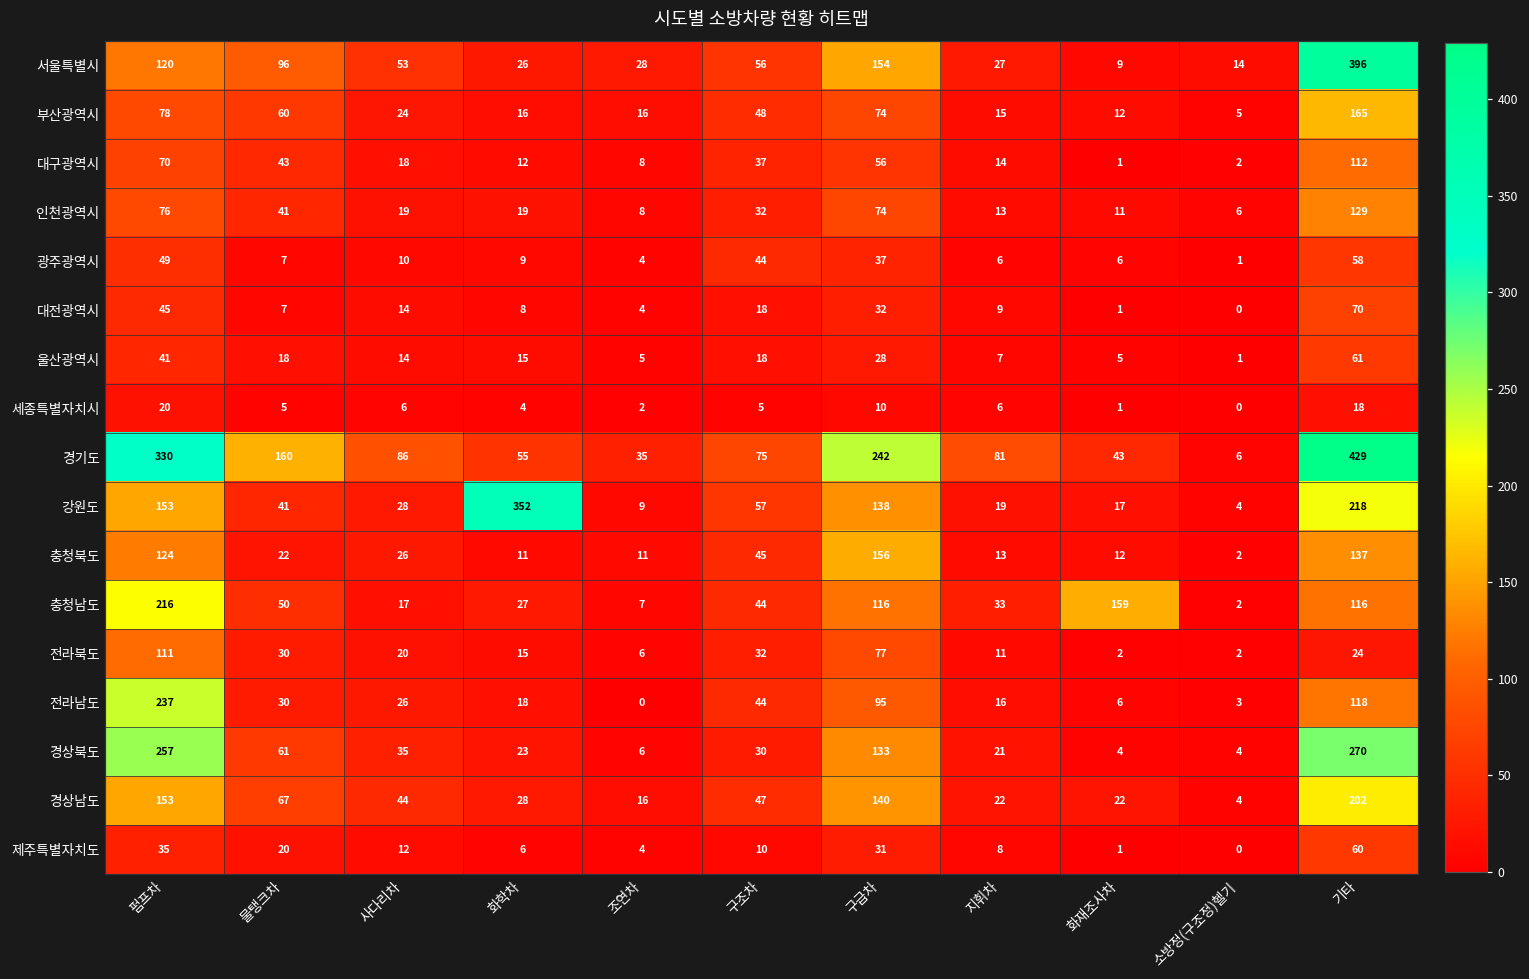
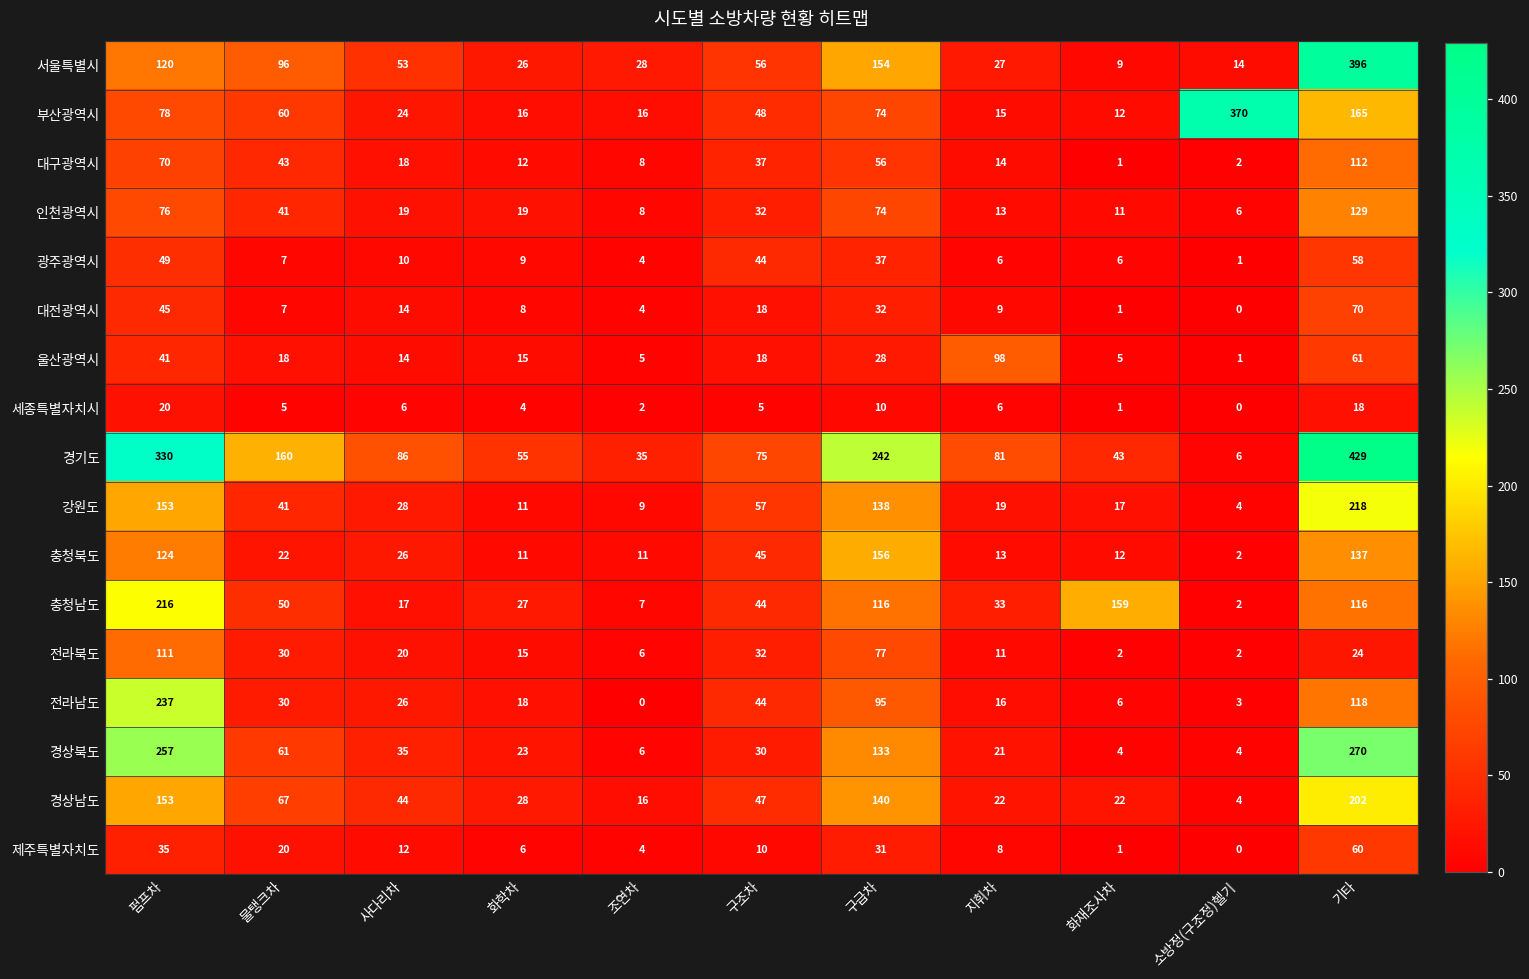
  {
    "서울특별시": {
      "펌프차": 120,
      "물탱크차": 96,
      "사다리차": 53,
      "화학차": 26,
      "조연차": 28,
      "구조차": 56,
      "구급차": 154,
      "지휘차": 27,
      "화재조사차": 9,
      "소방정(구조정)헬기": 14,
      "기타": 396
    },
    "부산광역시": {
      "펌프차": 78,
      "물탱크차": 60,
      "사다리차": 24,
      "화학차": 16,
      "조연차": 16,
      "구조차": 48,
      "구급차": 74,
      "지휘차": 15,
      "화재조사차": 12,
-     "소방정(구조정)헬기": 5,
+     "소방정(구조정)헬기": 370,
      "기타": 165
    },
    "대구광역시": {
      "펌프차": 70,
      "물탱크차": 43,
      "사다리차": 18,
      "화학차": 12,
      "조연차": 8,
      "구조차": 37,
      "구급차": 56,
      "지휘차": 14,
      "화재조사차": 1,
      "소방정(구조정)헬기": 2,
      "기타": 112
    },
    "인천광역시": {
      "펌프차": 76,
      "물탱크차": 41,
      "사다리차": 19,
      "화학차": 19,
      "조연차": 8,
      "구조차": 32,
      "구급차": 74,
      "지휘차": 13,
      "화재조사차": 11,
      "소방정(구조정)헬기": 6,
      "기타": 129
    },
    "광주광역시": {
      "펌프차": 49,
      "물탱크차": 7,
      "사다리차": 10,
      "화학차": 9,
      "조연차": 4,
      "구조차": 44,
      "구급차": 37,
      "지휘차": 6,
      "화재조사차": 6,
      "소방정(구조정)헬기": 1,
      "기타": 58
    },
    "대전광역시": {
      "펌프차": 45,
      "물탱크차": 7,
      "사다리차": 14,
      "화학차": 8,
      "조연차": 4,
      "구조차": 18,
      "구급차": 32,
      "지휘차": 9,
      "화재조사차": 1,
      "소방정(구조정)헬기": 0,
      "기타": 70
    },
    "울산광역시": {
      "펌프차": 41,
      "물탱크차": 18,
      "사다리차": 14,
      "화학차": 15,
      "조연차": 5,
      "구조차": 18,
      "구급차": 28,
-     "지휘차": 7,
+     "지휘차": 98,
      "화재조사차": 5,
      "소방정(구조정)헬기": 1,
      "기타": 61
    },
    "세종특별자치시": {
      "펌프차": 20,
      "물탱크차": 5,
      "사다리차": 6,
      "화학차": 4,
      "조연차": 2,
      "구조차": 5,
      "구급차": 10,
      "지휘차": 6,
      "화재조사차": 1,
      "소방정(구조정)헬기": 0,
      "기타": 18
    },
    "경기도": {
      "펌프차": 330,
      "물탱크차": 160,
      "사다리차": 86,
      "화학차": 55,
      "조연차": 35,
      "구조차": 75,
      "구급차": 242,
      "지휘차": 81,
      "화재조사차": 43,
      "소방정(구조정)헬기": 6,
      "기타": 429
    },
    "강원도": {
      "펌프차": 153,
      "물탱크차": 41,
      "사다리차": 28,
-     "화학차": 352,
+     "화학차": 11,
      "조연차": 9,
      "구조차": 57,
      "구급차": 138,
      "지휘차": 19,
      "화재조사차": 17,
      "소방정(구조정)헬기": 4,
      "기타": 218
    },
    "충청북도": {
      "펌프차": 124,
      "물탱크차": 22,
      "사다리차": 26,
      "화학차": 11,
      "조연차": 11,
      "구조차": 45,
      "구급차": 156,
      "지휘차": 13,
      "화재조사차": 12,
      "소방정(구조정)헬기": 2,
      "기타": 137
    },
    "충청남도": {
      "펌프차": 216,
      "물탱크차": 50,
      "사다리차": 17,
      "화학차": 27,
      "조연차": 7,
      "구조차": 44,
      "구급차": 116,
      "지휘차": 33,
      "화재조사차": 159,
      "소방정(구조정)헬기": 2,
      "기타": 116
    },
    "전라북도": {
      "펌프차": 111,
      "물탱크차": 30,
      "사다리차": 20,
      "화학차": 15,
      "조연차": 6,
      "구조차": 32,
      "구급차": 77,
      "지휘차": 11,
      "화재조사차": 2,
      "소방정(구조정)헬기": 2,
      "기타": 24
    },
    "전라남도": {
      "펌프차": 237,
      "물탱크차": 30,
      "사다리차": 26,
      "화학차": 18,
      "조연차": 0,
      "구조차": 44,
      "구급차": 95,
      "지휘차": 16,
      "화재조사차": 6,
      "소방정(구조정)헬기": 3,
      "기타": 118
    },
    "경상북도": {
      "펌프차": 257,
      "물탱크차": 61,
      "사다리차": 35,
      "화학차": 23,
      "조연차": 6,
      "구조차": 30,
      "구급차": 133,
      "지휘차": 21,
      "화재조사차": 4,
      "소방정(구조정)헬기": 4,
      "기타": 270
    },
    "경상남도": {
      "펌프차": 153,
      "물탱크차": 67,
      "사다리차": 44,
      "화학차": 28,
      "조연차": 16,
      "구조차": 47,
      "구급차": 140,
      "지휘차": 22,
      "화재조사차": 22,
      "소방정(구조정)헬기": 4,
      "기타": 202
    },
    "제주특별자치도": {
      "펌프차": 35,
      "물탱크차": 20,
      "사다리차": 12,
      "화학차": 6,
      "조연차": 4,
      "구조차": 10,
      "구급차": 31,
      "지휘차": 8,
      "화재조사차": 1,
      "소방정(구조정)헬기": 0,
      "기타": 60
    }
  }
